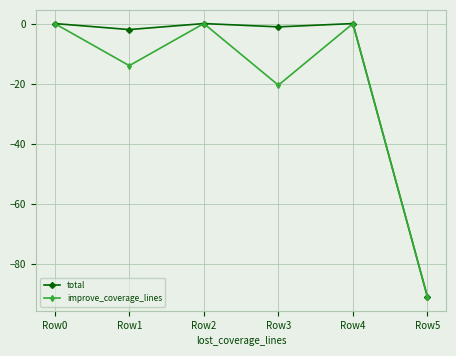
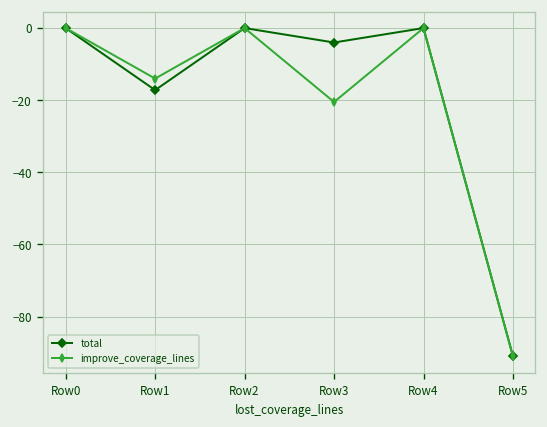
  {
    "total": {
-     "Row1": -2,
-     "Row3": -1
+     "Row1": -17,
+     "Row3": -4
    },
    "improve_coverage_lines": {
      "Row1": -14,
      "Row3": -21
    }
  }
